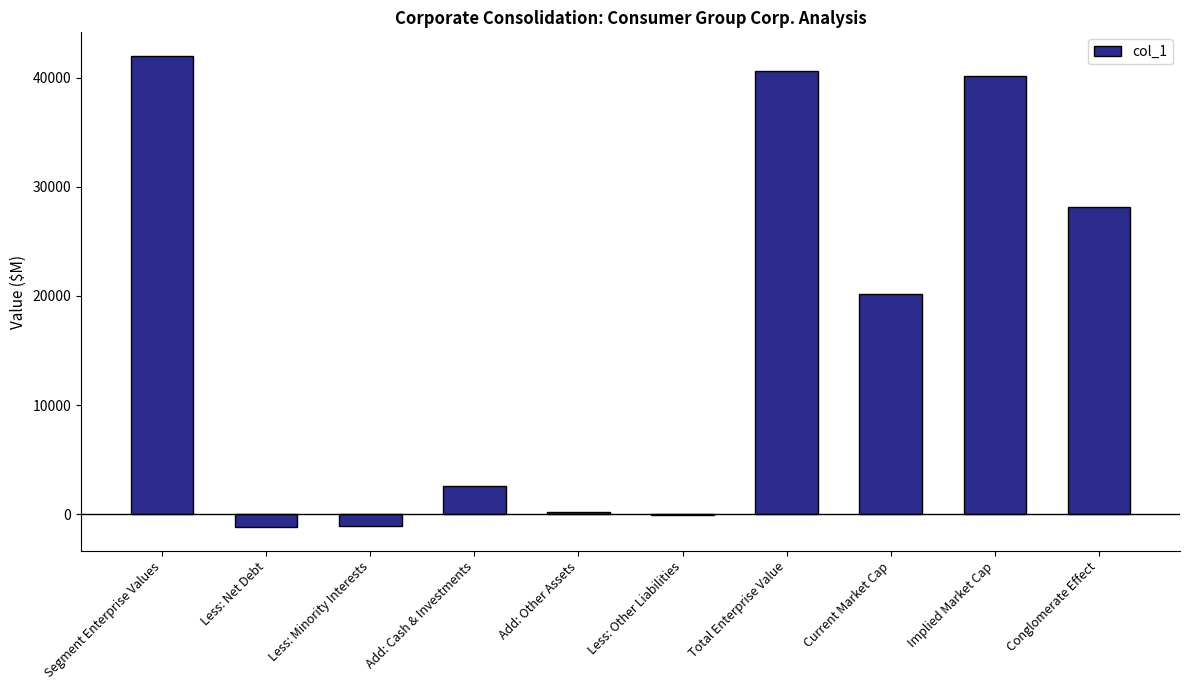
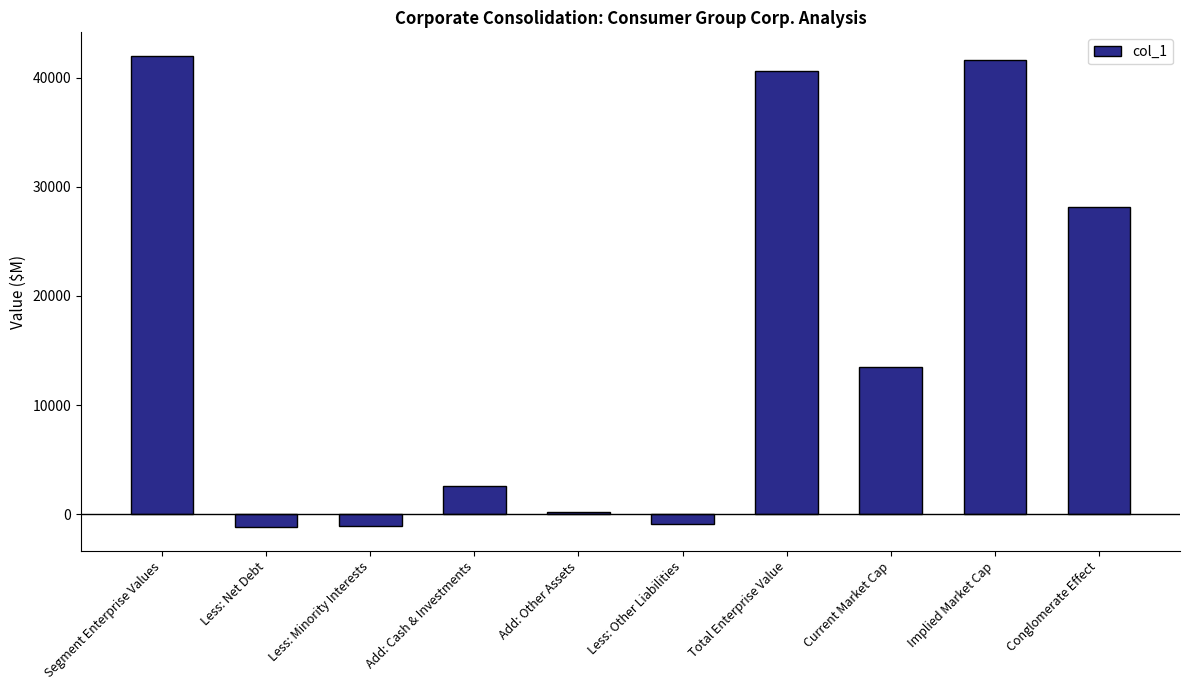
  {
    "Segment Enterprise Values": 42000,
    "Less: Net Debt": -1200,
    "Less: Minority Interests": -1100,
    "Add: Cash & Investments": 2600,
-   "Less: Other Liabilities": -100,
+   "Less: Other Liabilities": -900,
    "Total Enterprise Value": 40600,
-   "Current Market Cap": 20200,
-   "Implied Market Cap": 40200,
+   "Current Market Cap": 13500,
+   "Implied Market Cap": 41700,
    "Conglomerate Effect": 28200
  }
